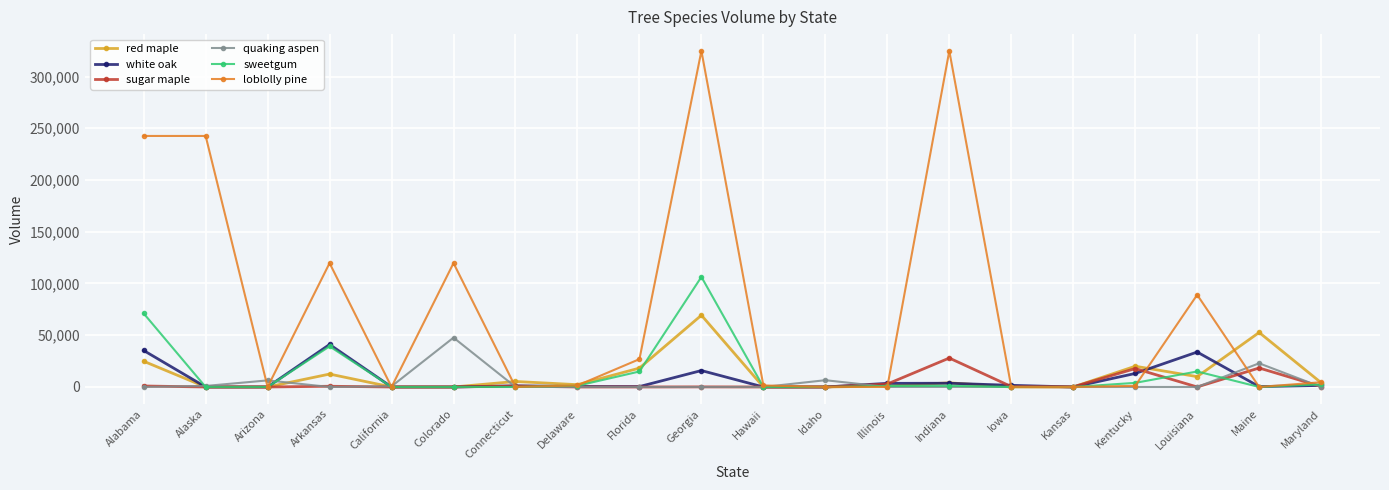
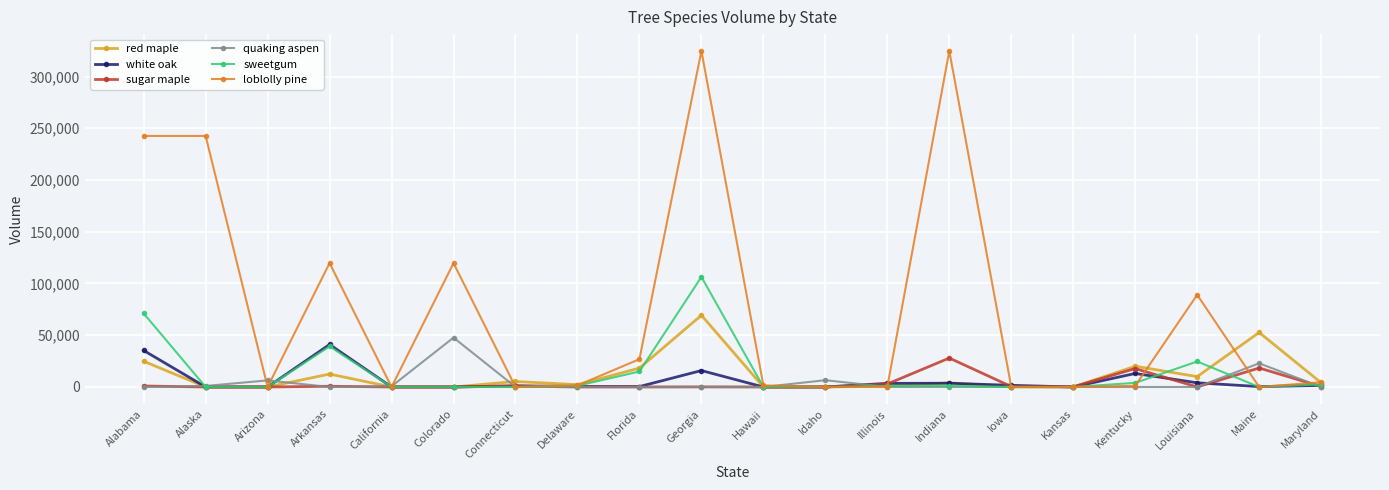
  {
    "white oak": {
      "Alabama": "35,000",
      "Georgia": "16,000",
      "Kentucky": "13,000",
-     "Louisiana": "34,000"
+     "Louisiana": "4,000"
    },
    "sugar maple": {
      "Indiana": "28,000",
      "Maine": "18,000"
    },
    "quaking aspen": {
      "Arizona": "6,000",
      "Colorado": "48,000",
      "Idaho": "7,000",
      "Maine": "23,000"
    },
    "sweetgum": {
      "Alabama": "71,000",
      "Florida": "15,000",
      "Georgia": "106,000",
      "Kentucky": "4,000",
-     "Louisiana": "15,000"
+     "Louisiana": "25,000"
    }
  }
